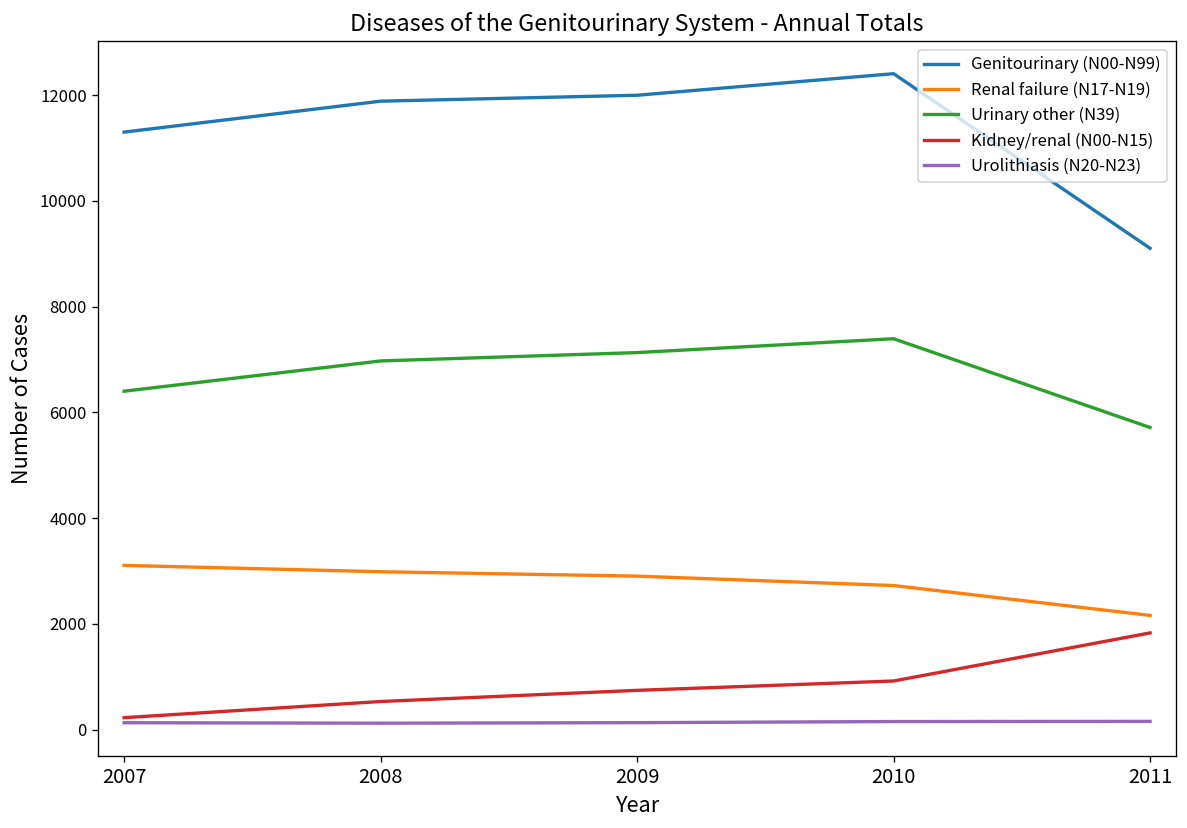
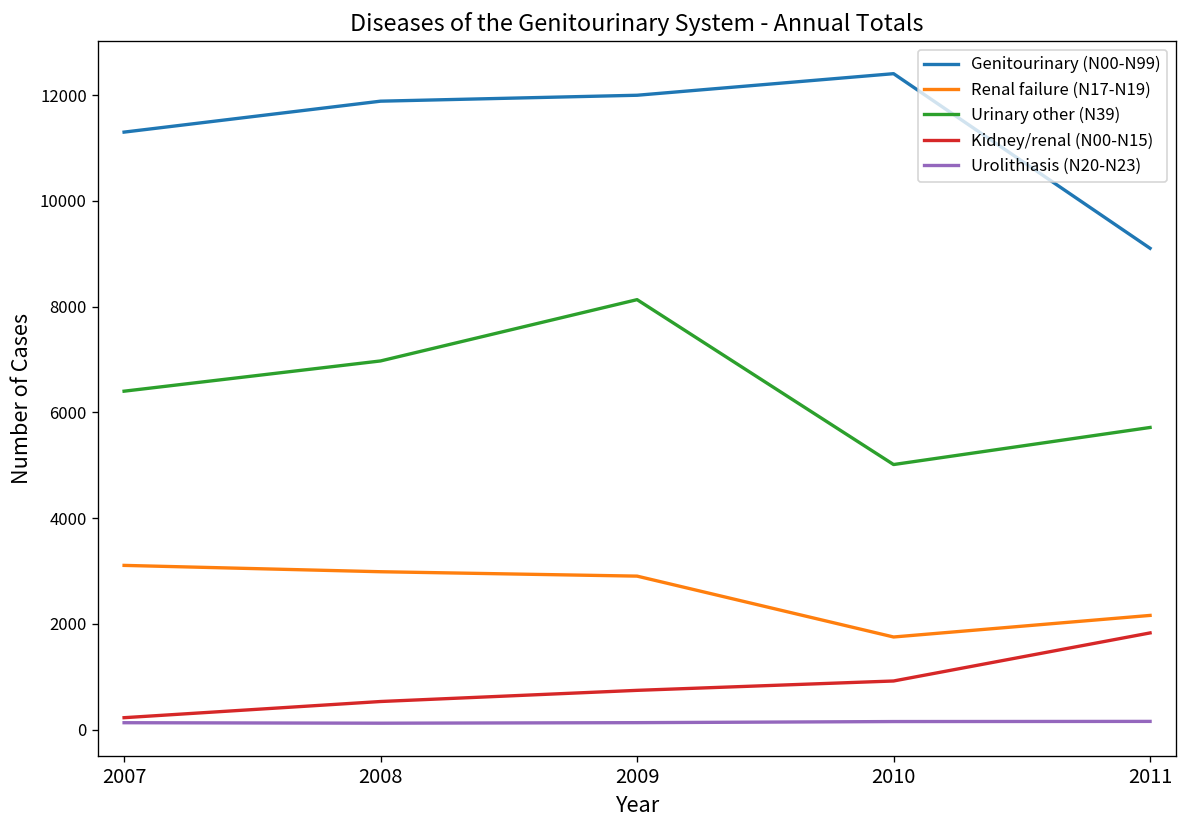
  {
    "Genitourinary (N00-N99)": {
      "2007": 11300,
      "2008": 11900,
      "2009": 12000,
      "2010": 12400,
      "2011": 9100
    },
    "Renal failure (N17-N19)": {
      "2007": 3100,
      "2008": 3000,
      "2009": 2900,
-     "2010": 2700,
+     "2010": 1800,
      "2011": 2200
    },
    "Urinary other (N39)": {
      "2007": 6400,
      "2008": 7000,
-     "2009": 7100,
-     "2010": 7400,
+     "2009": 8100,
+     "2010": 5000,
      "2011": 5700
    },
    "Kidney/renal (N00-N15)": {
      "2007": 200,
      "2008": 500,
      "2009": 700,
      "2010": 900,
      "2011": 1800
    },
    "Urolithiasis (N20-N23)": {
      "2007": 100,
      "2008": 100,
      "2009": 100,
      "2010": 200,
      "2011": 200
    }
  }
